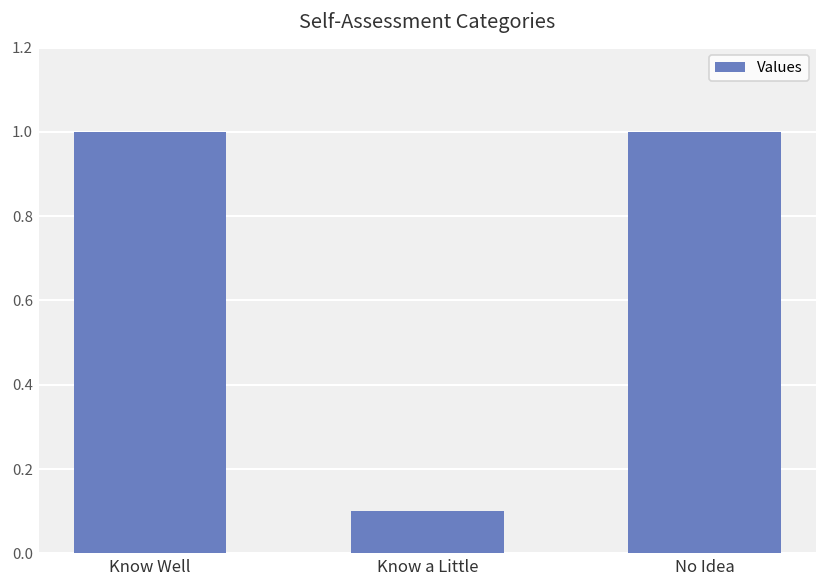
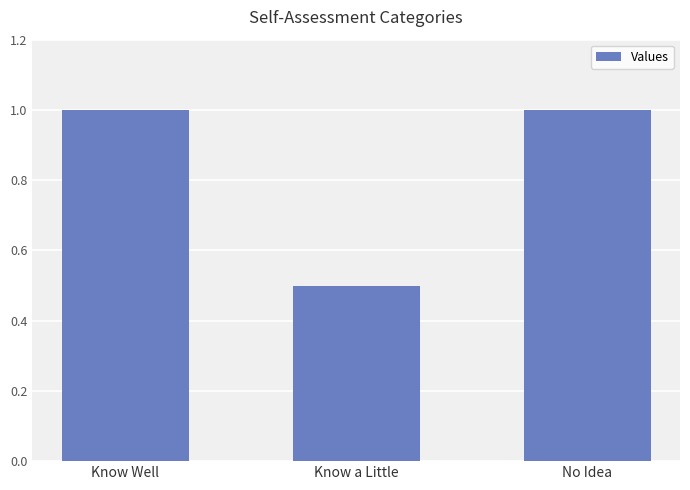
  {
    "Know Well": 1.0,
-   "Know a Little": 0.1,
+   "Know a Little": 0.5,
    "No Idea": 1.0
  }
